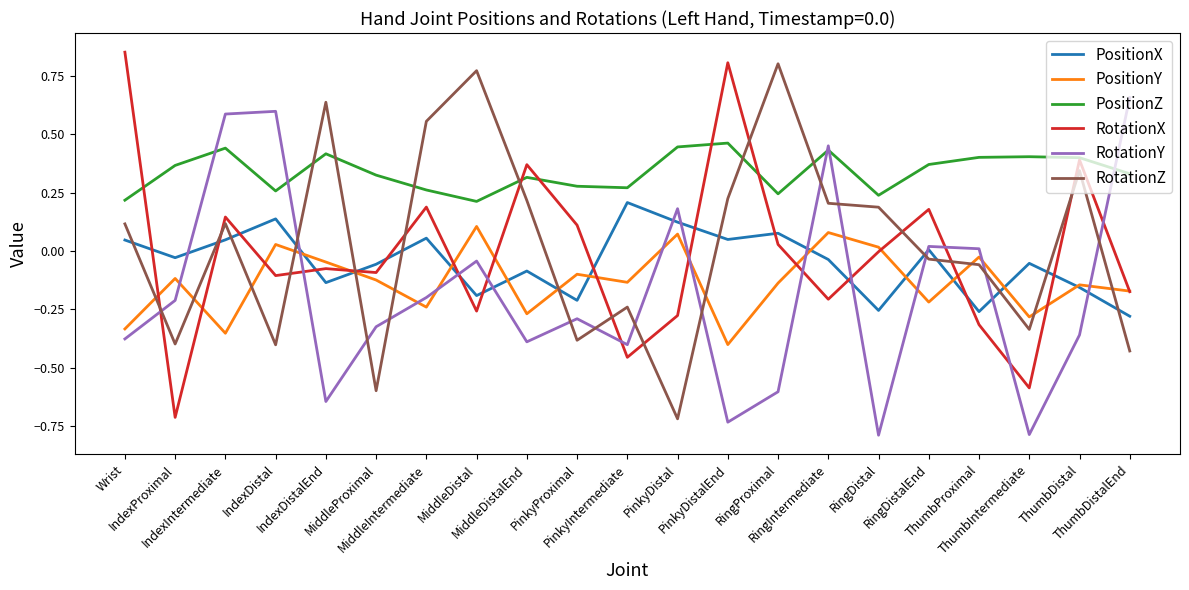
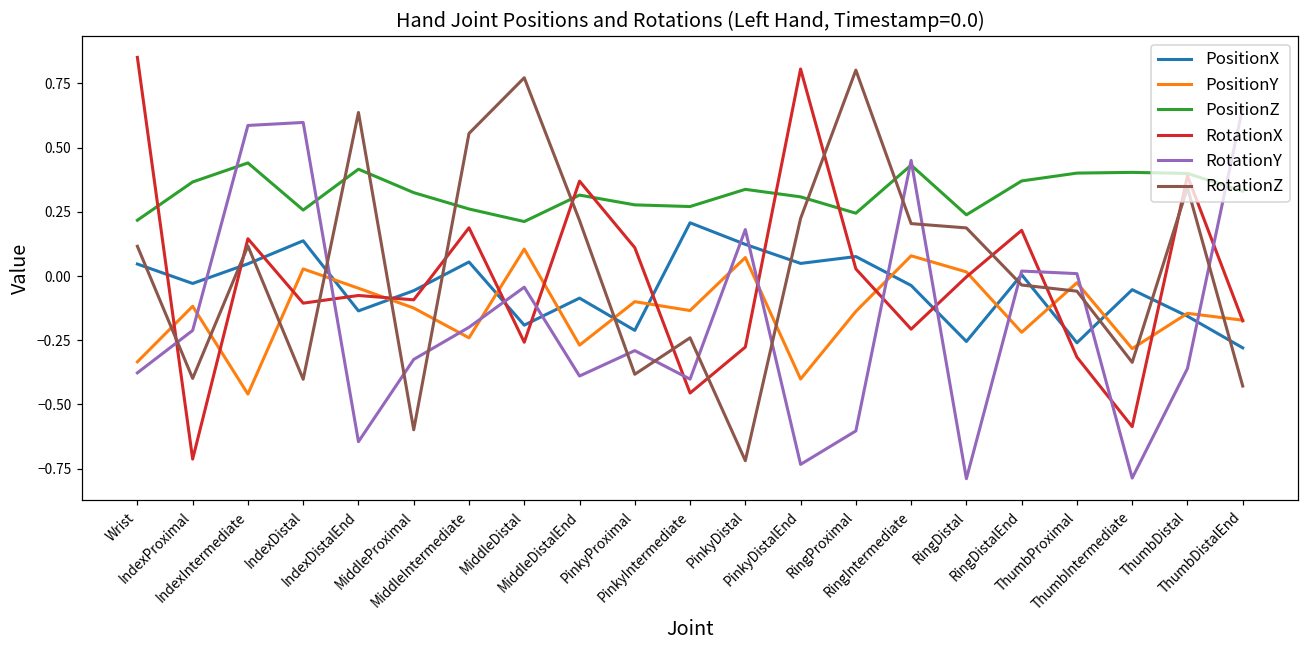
  {
    "PositionX": {
      "Wrist": 0.05,
      "IndexProximal": -0.03,
      "IndexIntermediate": 0.05,
      "IndexDistal": 0.14,
      "IndexDistalEnd": -0.14,
      "MiddleProximal": -0.06,
      "MiddleIntermediate": 0.05,
      "MiddleDistal": -0.19,
      "MiddleDistalEnd": -0.09,
      "PinkyProximal": -0.21,
      "PinkyIntermediate": 0.21,
      "PinkyDistal": 0.12,
      "PinkyDistalEnd": 0.05,
      "RingProximal": 0.08,
      "RingIntermediate": -0.04,
      "RingDistal": -0.25,
      "RingDistalEnd": 0.01,
      "ThumbProximal": -0.26,
      "ThumbIntermediate": -0.05,
      "ThumbDistal": -0.16,
      "ThumbDistalEnd": -0.28
    },
    "PositionY": {
      "Wrist": -0.33,
      "IndexProximal": -0.12,
-     "IndexIntermediate": -0.35,
+     "IndexIntermediate": -0.46,
      "IndexDistal": 0.03,
      "IndexDistalEnd": -0.05,
      "MiddleProximal": -0.12,
      "MiddleIntermediate": -0.24,
      "MiddleDistal": 0.10,
      "MiddleDistalEnd": -0.27,
      "PinkyProximal": -0.10,
      "PinkyIntermediate": -0.13,
      "PinkyDistal": 0.07,
      "PinkyDistalEnd": -0.40,
      "RingProximal": -0.14,
      "RingIntermediate": 0.08,
      "RingDistal": 0.02,
      "RingDistalEnd": -0.22,
      "ThumbProximal": -0.03,
      "ThumbIntermediate": -0.28,
      "ThumbDistal": -0.15
    },
    "PositionZ": {
      "Wrist": 0.22,
      "IndexProximal": 0.37,
      "IndexIntermediate": 0.44,
      "IndexDistal": 0.26,
      "IndexDistalEnd": 0.42,
      "MiddleProximal": 0.32,
      "MiddleIntermediate": 0.26,
      "MiddleDistal": 0.21,
      "MiddleDistalEnd": 0.32,
      "PinkyProximal": 0.28,
      "PinkyIntermediate": 0.27,
-     "PinkyDistal": 0.45,
-     "PinkyDistalEnd": 0.46,
+     "PinkyDistal": 0.34,
+     "PinkyDistalEnd": 0.31,
      "RingProximal": 0.24,
      "RingIntermediate": 0.43,
      "RingDistal": 0.24,
      "RingDistalEnd": 0.37,
      "ThumbProximal": 0.40,
      "ThumbIntermediate": 0.40
    },
    "RotationX": {
      "Wrist": 0.85,
      "IndexProximal": -0.71,
      "IndexIntermediate": 0.15,
      "IndexDistal": -0.11,
      "IndexDistalEnd": -0.08,
      "MiddleProximal": -0.09,
      "MiddleIntermediate": 0.19,
      "MiddleDistal": -0.26,
      "MiddleDistalEnd": 0.37,
      "PinkyProximal": 0.11,
      "PinkyIntermediate": -0.46,
      "PinkyDistal": -0.28,
      "PinkyDistalEnd": 0.81,
      "RingProximal": 0.03,
      "RingIntermediate": -0.21,
      "RingDistal": 0.00,
      "RingDistalEnd": 0.18,
      "ThumbProximal": -0.32,
      "ThumbIntermediate": -0.59
    },
    "RotationY": {
      "Wrist": -0.38,
      "IndexProximal": -0.21,
      "IndexIntermediate": 0.59,
      "IndexDistal": 0.60,
      "IndexDistalEnd": -0.65,
      "MiddleProximal": -0.32,
      "MiddleIntermediate": -0.20,
      "MiddleDistal": -0.04,
      "MiddleDistalEnd": -0.39,
      "PinkyProximal": -0.29,
      "PinkyIntermediate": -0.40,
      "PinkyDistal": 0.18,
      "PinkyDistalEnd": -0.73,
      "RingProximal": -0.60,
      "RingIntermediate": 0.45,
      "RingDistal": -0.79,
      "RingDistalEnd": 0.02,
      "ThumbProximal": 0.01,
      "ThumbIntermediate": -0.79,
      "ThumbDistal": -0.36
    },
    "RotationZ": {
      "Wrist": 0.12,
      "IndexProximal": -0.40,
      "IndexIntermediate": 0.12,
      "IndexDistal": -0.40,
      "IndexDistalEnd": 0.64,
      "MiddleProximal": -0.60,
      "MiddleIntermediate": 0.56,
      "MiddleDistal": 0.77,
      "MiddleDistalEnd": 0.22,
      "PinkyProximal": -0.38,
      "PinkyIntermediate": -0.24,
      "PinkyDistal": -0.72,
      "PinkyDistalEnd": 0.22,
      "RingProximal": 0.80,
      "RingIntermediate": 0.20,
      "RingDistal": 0.19,
      "RingDistalEnd": -0.04,
      "ThumbProximal": -0.06,
      "ThumbIntermediate": -0.34,
      "ThumbDistalEnd": -0.43
    }
  }
